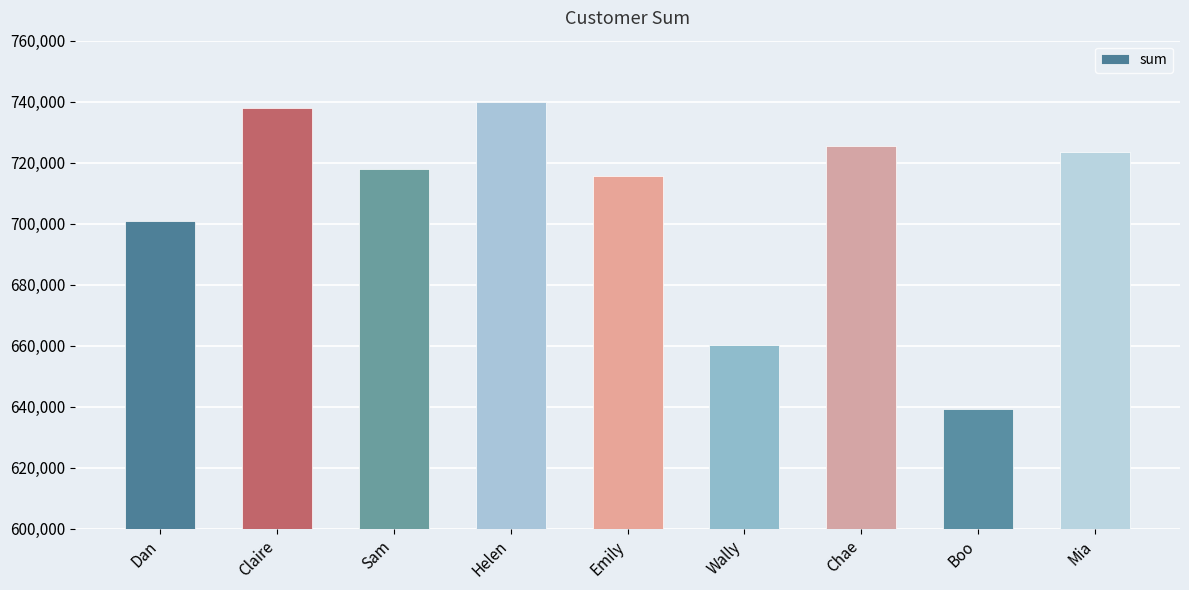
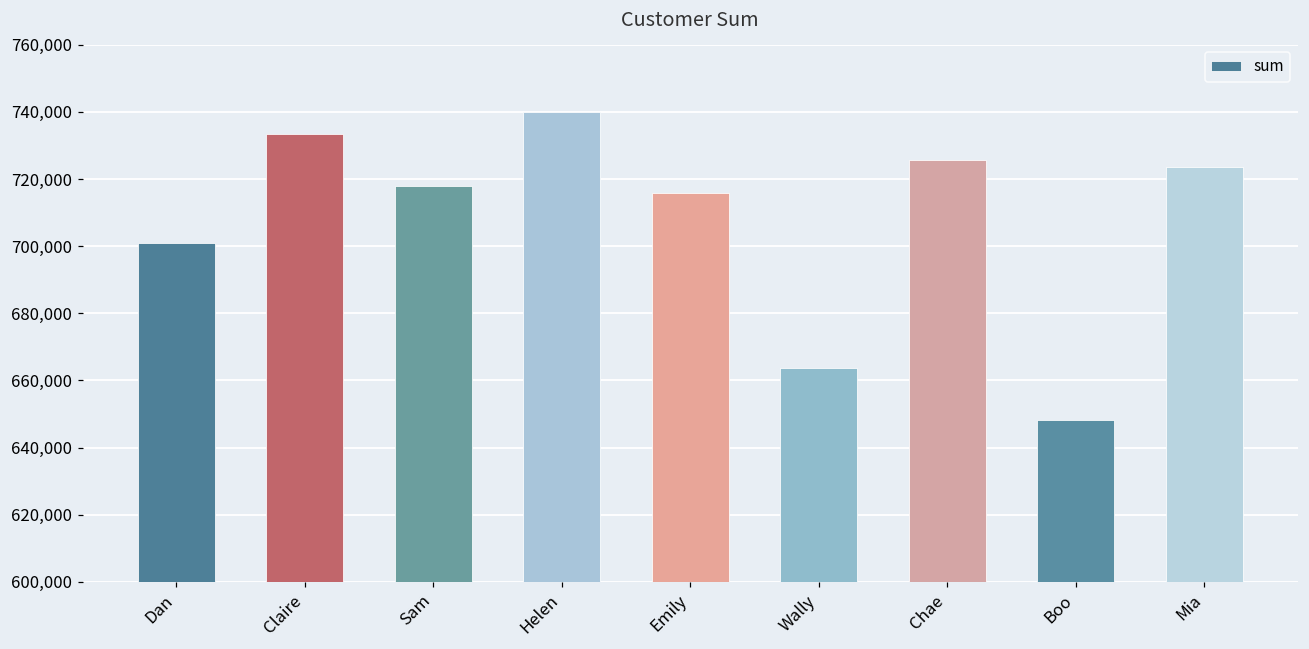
  {
    "Dan": "701,000",
-   "Claire": "738,000",
+   "Claire": "733,000",
    "Sam": "718,000",
    "Helen": "740,000",
    "Emily": "716,000",
-   "Wally": "660,000",
+   "Wally": "664,000",
    "Chae": "726,000",
-   "Boo": "639,000",
+   "Boo": "648,000",
    "Mia": "724,000"
  }
